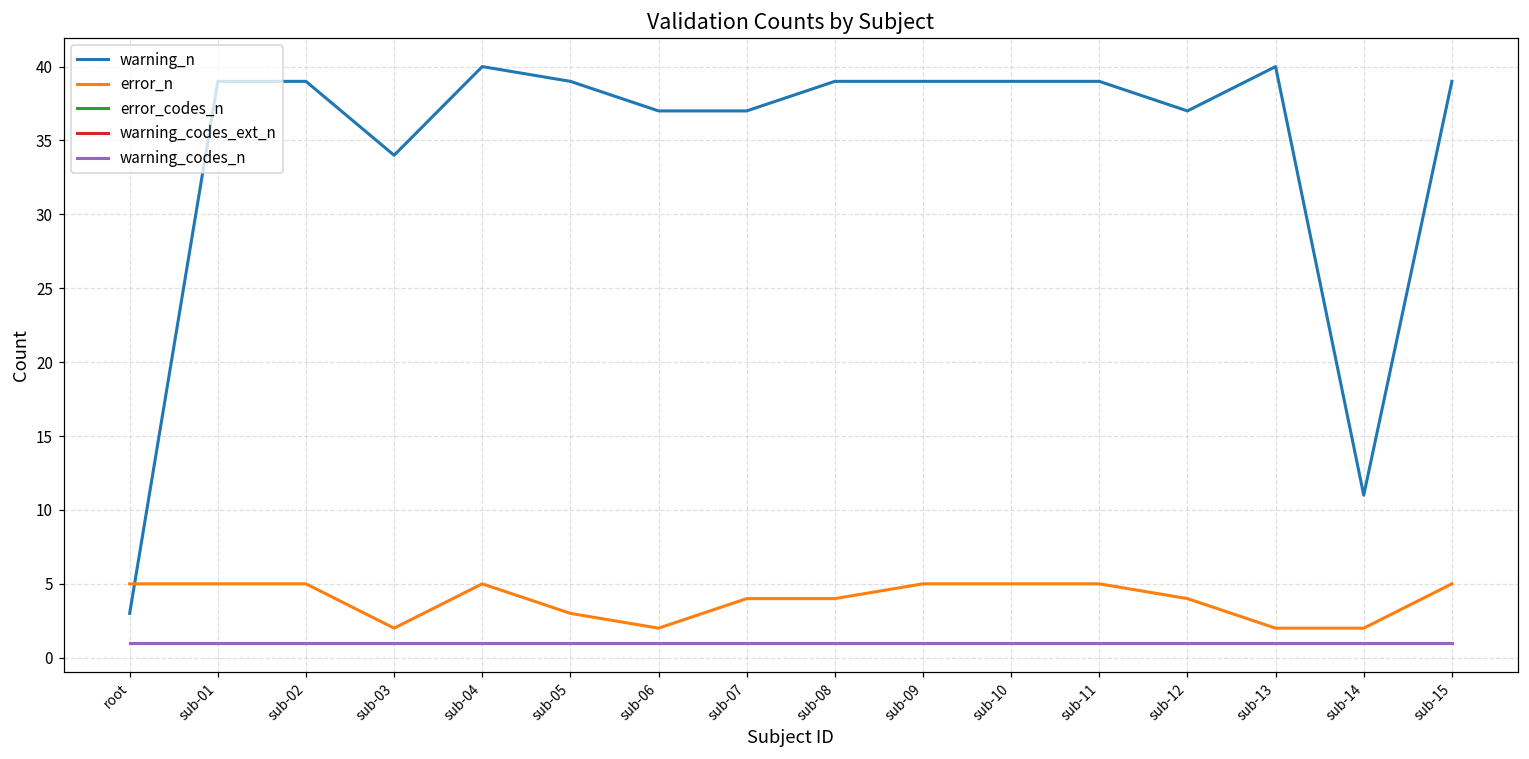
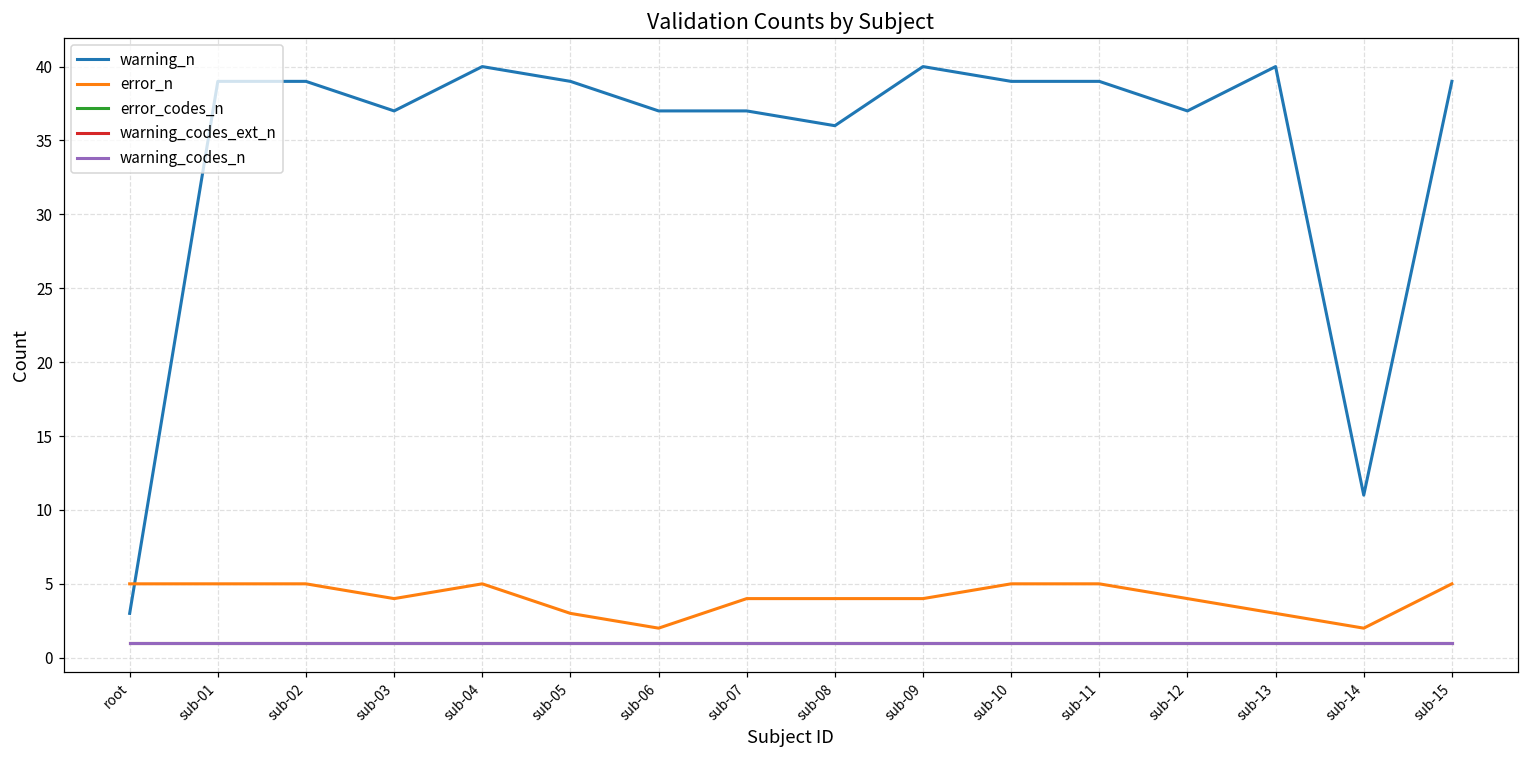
  {
    "warning_n": {
      "root": 3,
      "sub-02": 39,
-     "sub-03": 34,
+     "sub-03": 37,
      "sub-04": 40,
      "sub-05": 39,
      "sub-06": 37,
      "sub-07": 37,
-     "sub-08": 39,
-     "sub-09": 39,
+     "sub-08": 36,
+     "sub-09": 40,
      "sub-10": 39,
      "sub-11": 39,
      "sub-12": 37,
      "sub-13": 40,
      "sub-14": 11,
      "sub-15": 39
    },
    "error_n": {
      "root": 5,
      "sub-01": 5,
      "sub-02": 5,
-     "sub-03": 2,
+     "sub-03": 4,
      "sub-04": 5,
      "sub-05": 3,
      "sub-06": 2,
      "sub-07": 4,
      "sub-08": 4,
-     "sub-09": 5,
+     "sub-09": 4,
      "sub-10": 5,
      "sub-11": 5,
      "sub-12": 4,
-     "sub-13": 2,
+     "sub-13": 3,
      "sub-14": 2,
      "sub-15": 5
    },
    "warning_codes_n": {
      "root": 1,
      "sub-01": 1,
      "sub-02": 1,
      "sub-03": 1,
      "sub-04": 1,
      "sub-05": 1,
      "sub-06": 1,
      "sub-07": 1,
      "sub-08": 1,
      "sub-09": 1,
      "sub-10": 1,
      "sub-11": 1,
      "sub-12": 1,
      "sub-13": 1,
      "sub-14": 1,
      "sub-15": 1
    }
  }
